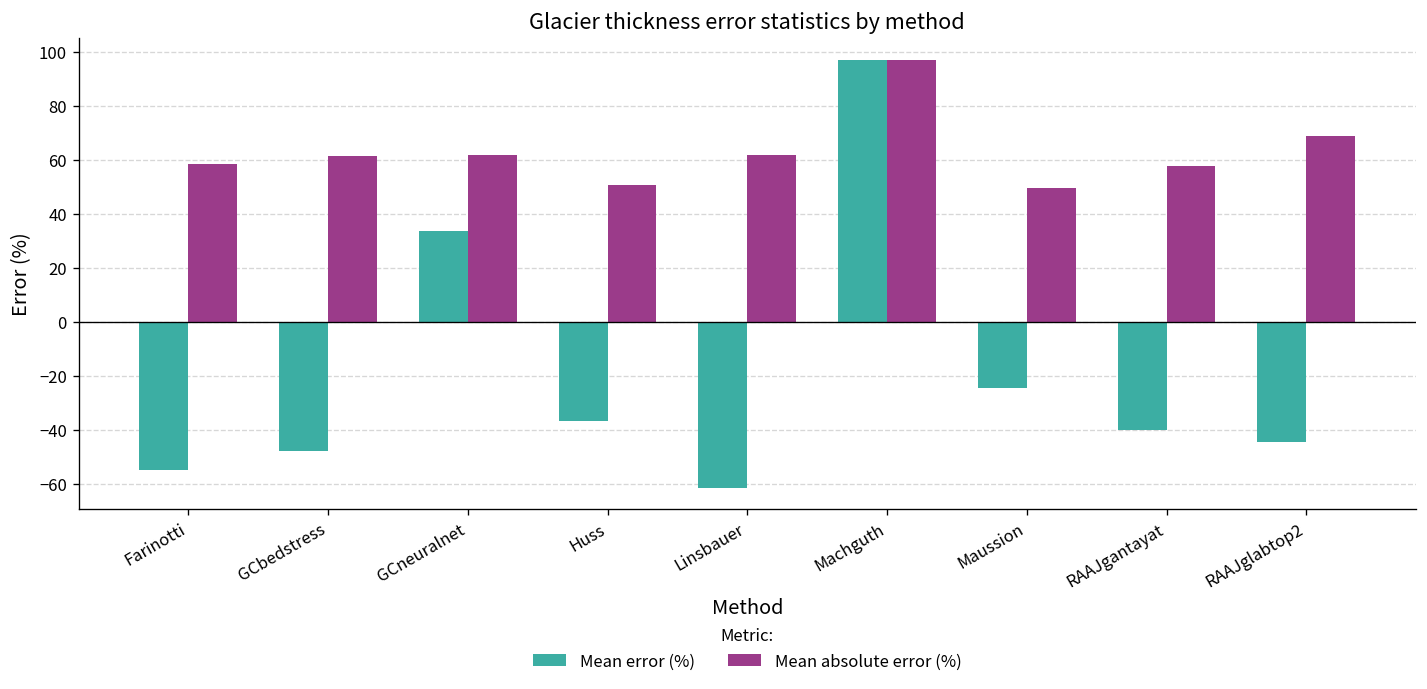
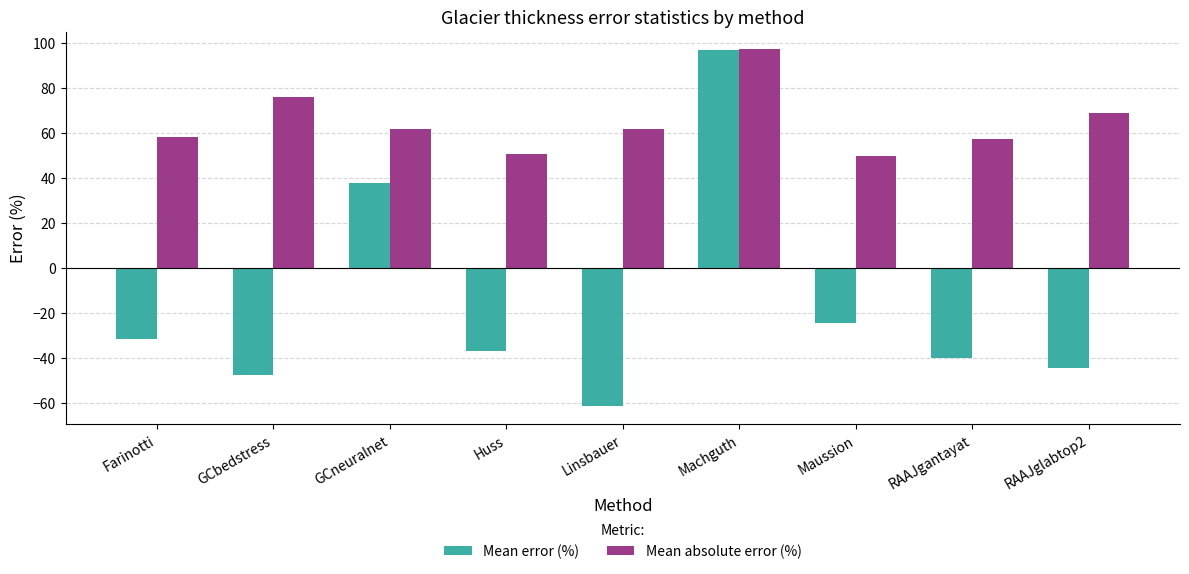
  {
    "Mean error (%)": {
-     "Farinotti": -55,
+     "Farinotti": -32,
      "GCbedstress": -48,
-     "GCneuralnet": 33,
+     "GCneuralnet": 38,
      "Huss": -37,
      "Linsbauer": -62,
      "Machguth": 97,
      "Maussion": -25,
      "RAAJgantayat": -40,
      "RAAJglabtop2": -45
    },
    "Mean absolute error (%)": {
      "Farinotti": 58,
-     "GCbedstress": 61,
+     "GCbedstress": 76,
      "GCneuralnet": 62,
      "Huss": 51,
      "Linsbauer": 62,
      "Machguth": 97,
      "Maussion": 50,
      "RAAJgantayat": 57,
      "RAAJglabtop2": 69
    }
  }
